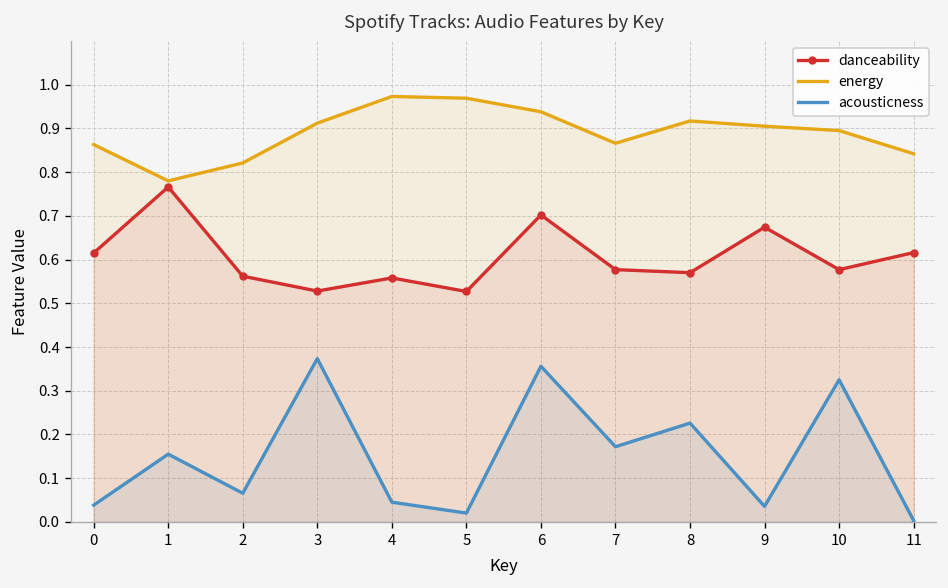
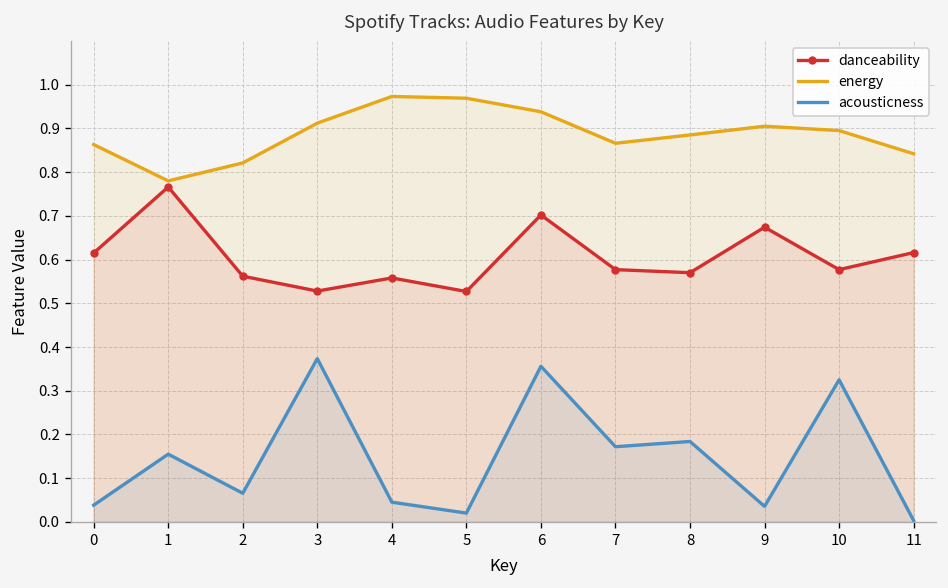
  {
    "danceability": {
      "0": 0.62,
      "1": 0.77,
      "2": 0.56,
      "3": 0.53,
      "4": 0.56,
      "5": 0.53,
      "6": 0.70,
      "7": 0.58,
      "8": 0.57,
      "9": 0.67,
      "10": 0.58,
      "11": 0.62
    },
    "energy": {
      "0": 0.86,
      "1": 0.78,
      "2": 0.82,
      "3": 0.91,
      "4": 0.97,
      "5": 0.97,
      "6": 0.94,
      "7": 0.87,
-     "8": 0.92,
+     "8": 0.89,
      "9": 0.91,
      "10": 0.90,
      "11": 0.84
    },
    "acousticness": {
      "0": 0.04,
      "1": 0.16,
      "2": 0.07,
      "3": 0.37,
      "4": 0.05,
      "5": 0.02,
      "6": 0.36,
      "7": 0.17,
-     "8": 0.23,
+     "8": 0.18,
      "9": 0.04,
      "10": 0.33,
      "11": 0.00
    }
  }
